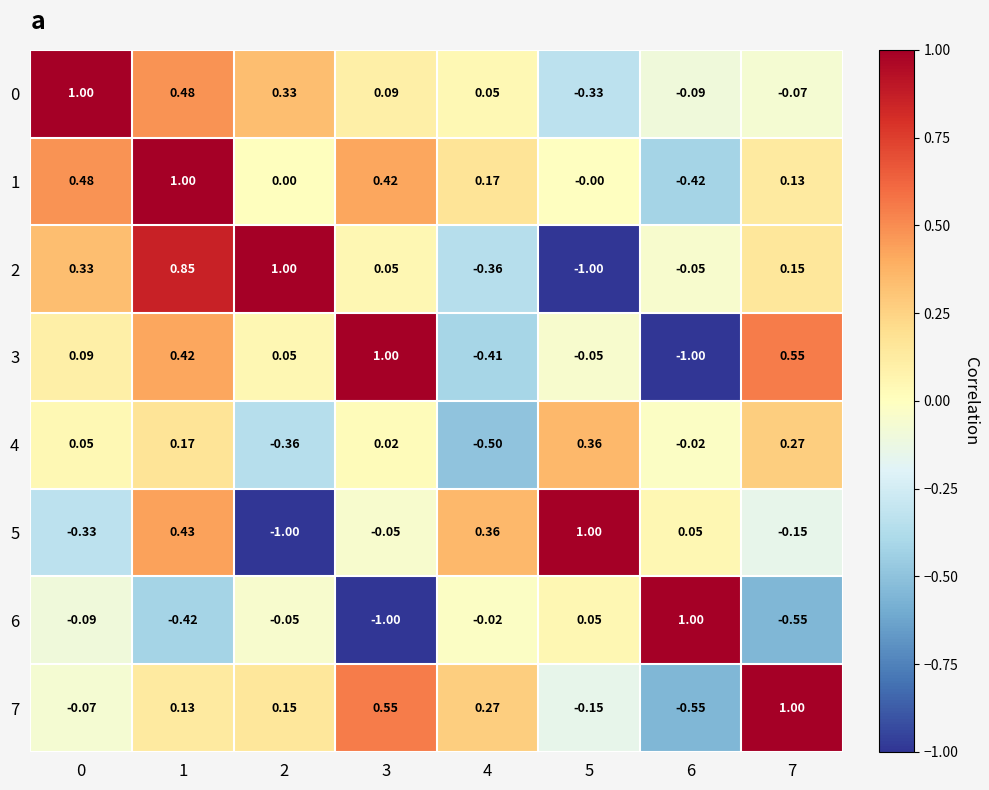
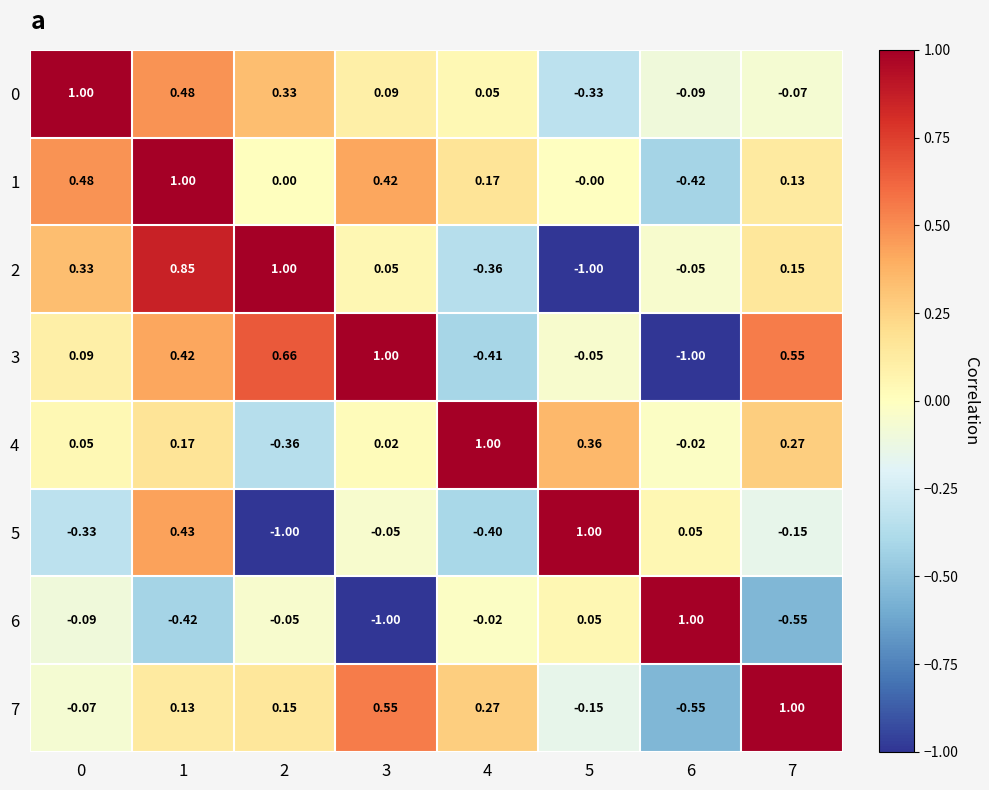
  {
    "0": {
      "0": 1.00,
      "1": 0.48,
      "2": 0.33,
      "3": 0.09,
      "4": 0.05,
      "5": -0.33,
      "6": -0.09,
      "7": -0.07
    },
    "1": {
      "0": 0.48,
      "1": 1.00,
      "2": 0.00,
      "3": 0.42,
      "4": 0.17,
      "5": -0.00,
      "6": -0.42,
      "7": 0.13
    },
    "2": {
      "0": 0.33,
      "1": 0.85,
      "2": 1.00,
      "3": 0.05,
      "4": -0.36,
      "5": -1.00,
      "6": -0.05,
      "7": 0.15
    },
    "3": {
      "0": 0.09,
      "1": 0.42,
-     "2": 0.05,
+     "2": 0.66,
      "3": 1.00,
      "4": -0.41,
      "5": -0.05,
      "6": -1.00,
      "7": 0.55
    },
    "4": {
      "0": 0.05,
      "1": 0.17,
      "2": -0.36,
      "3": 0.02,
-     "4": -0.50,
+     "4": 1.00,
      "5": 0.36,
      "6": -0.02,
      "7": 0.27
    },
    "5": {
      "0": -0.33,
      "1": 0.43,
      "2": -1.00,
      "3": -0.05,
-     "4": 0.36,
+     "4": -0.40,
      "5": 1.00,
      "6": 0.05,
      "7": -0.15
    },
    "6": {
      "0": -0.09,
      "1": -0.42,
      "2": -0.05,
      "3": -1.00,
      "4": -0.02,
      "5": 0.05,
      "6": 1.00,
      "7": -0.55
    },
    "7": {
      "0": -0.07,
      "1": 0.13,
      "2": 0.15,
      "3": 0.55,
      "4": 0.27,
      "5": -0.15,
      "6": -0.55,
      "7": 1.00
    }
  }
